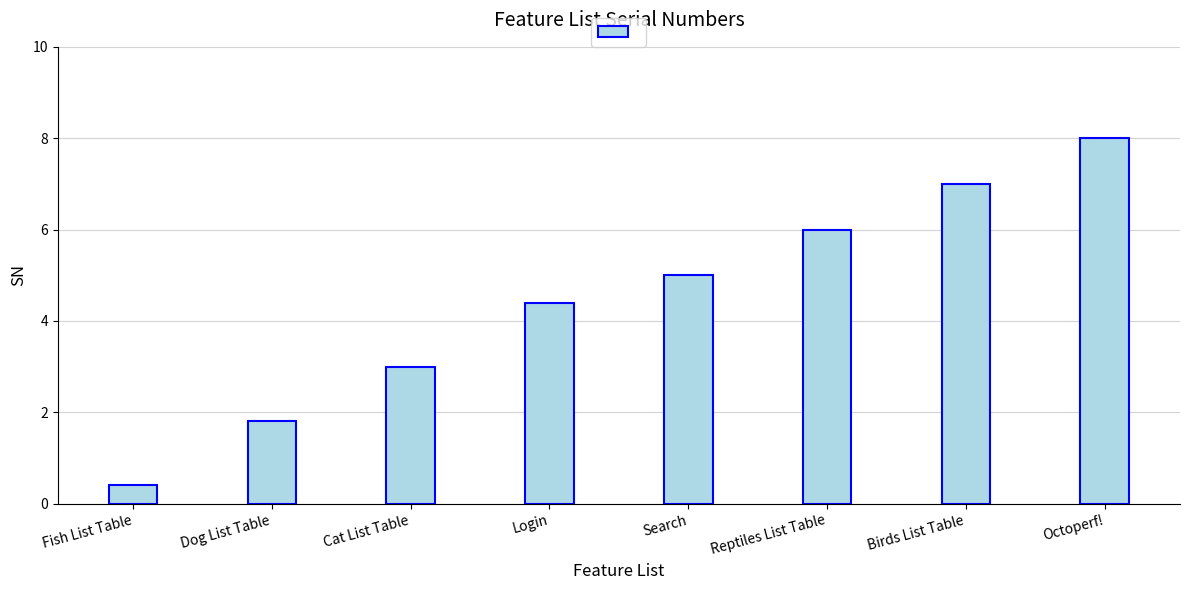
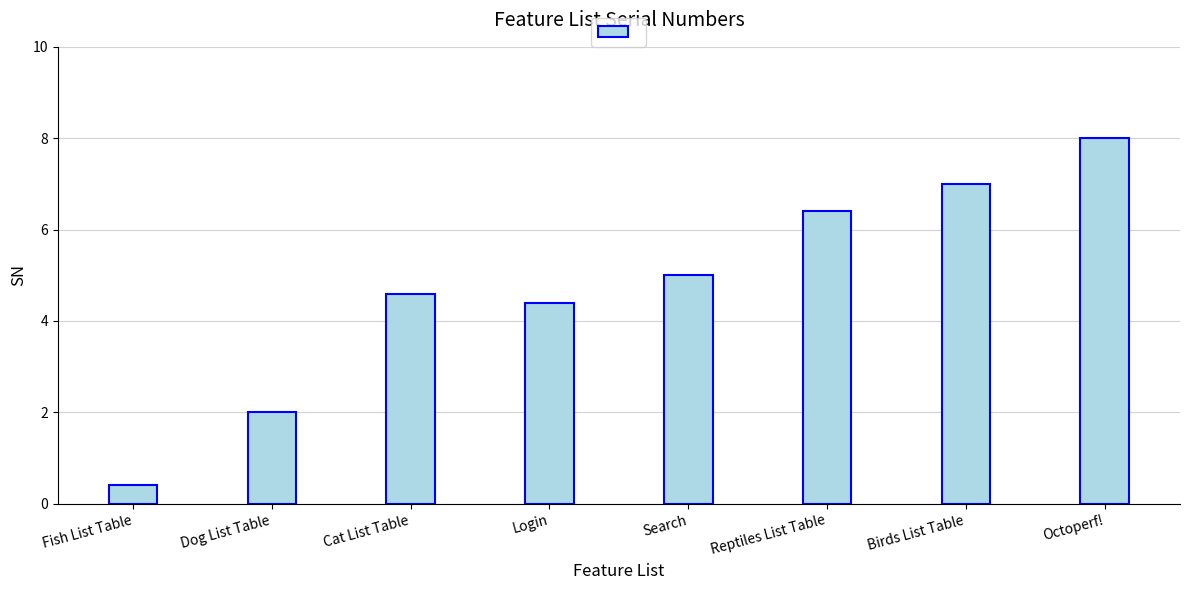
  {
    "Fish List Table": 0.4,
-   "Dog List Table": 1.8,
-   "Cat List Table": 3.0,
+   "Dog List Table": 2.0,
+   "Cat List Table": 4.6,
    "Login": 4.4,
    "Search": 5.0,
-   "Reptiles List Table": 6.0,
+   "Reptiles List Table": 6.4,
    "Birds List Table": 7.0,
    "Octoperf!": 8.0
  }
